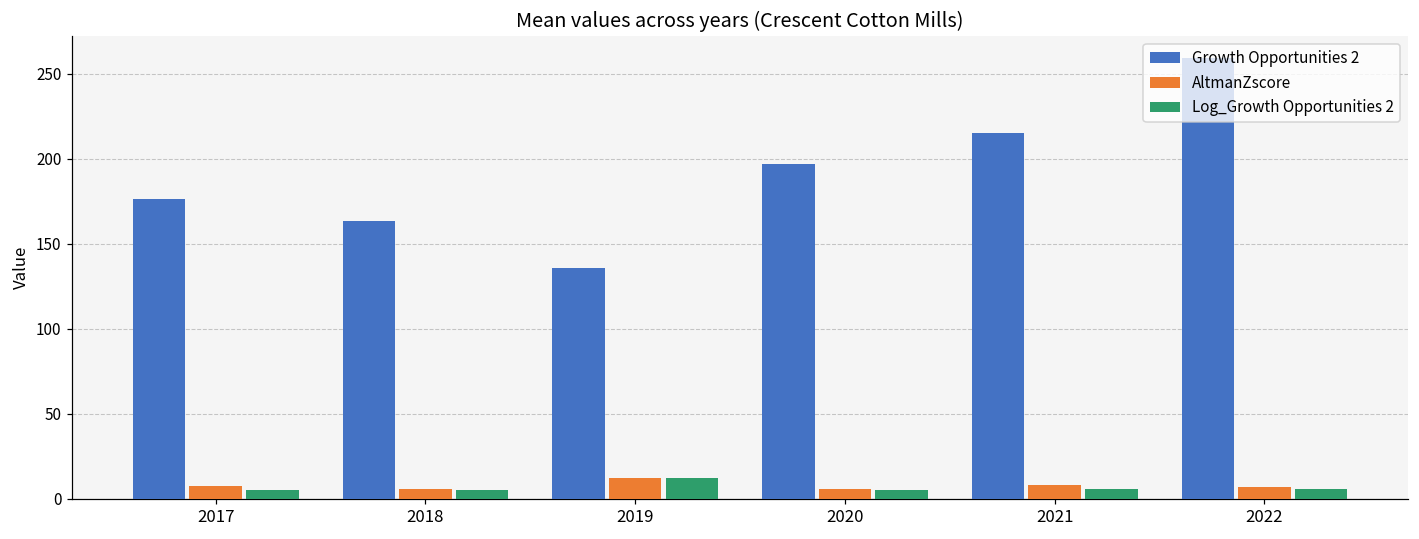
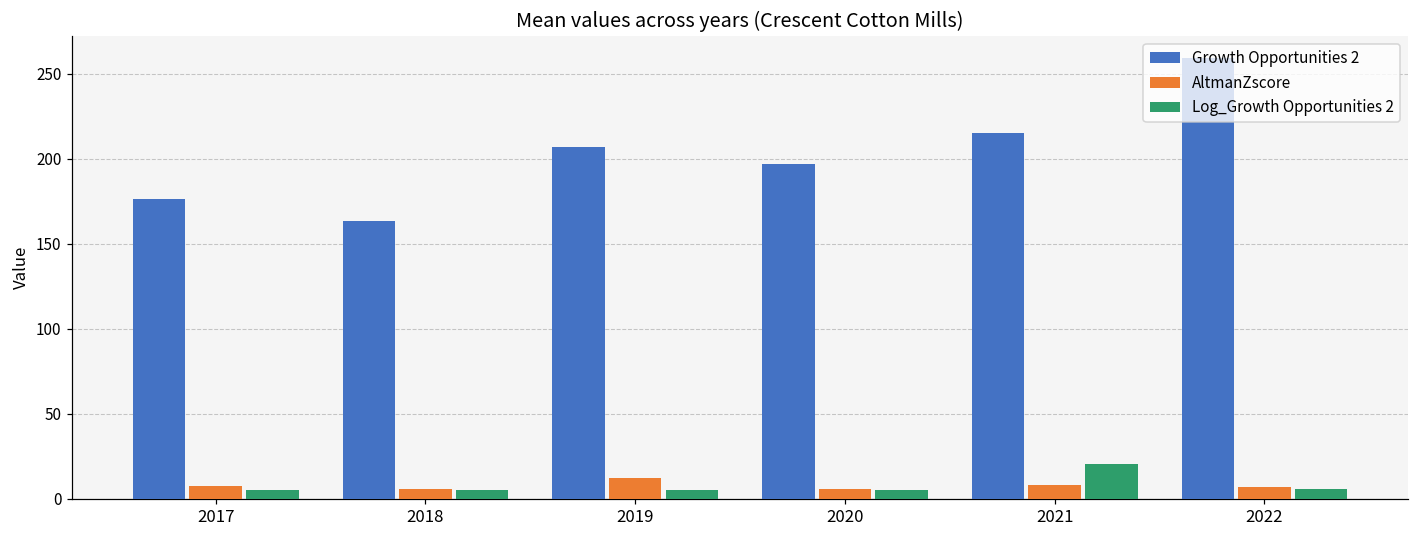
  {
    "Growth Opportunities 2": {
      "2017": 176,
      "2018": 163,
-     "2019": 136,
+     "2019": 207,
      "2020": 197,
      "2021": 215
    },
    "AltmanZscore": {
      "2017": 7,
      "2018": 6,
      "2019": 12,
      "2020": 6,
      "2021": 8,
      "2022": 7
    },
    "Log_Growth Opportunities 2": {
      "2017": 5,
      "2018": 5,
-     "2019": 12,
+     "2019": 5,
      "2020": 5,
-     "2021": 5,
+     "2021": 21,
      "2022": 6
    }
  }
